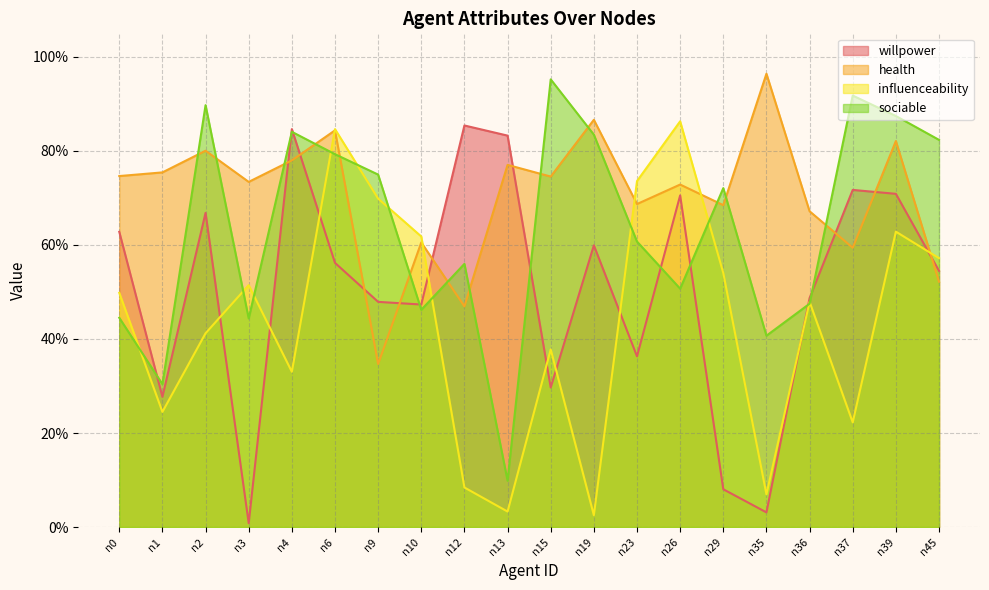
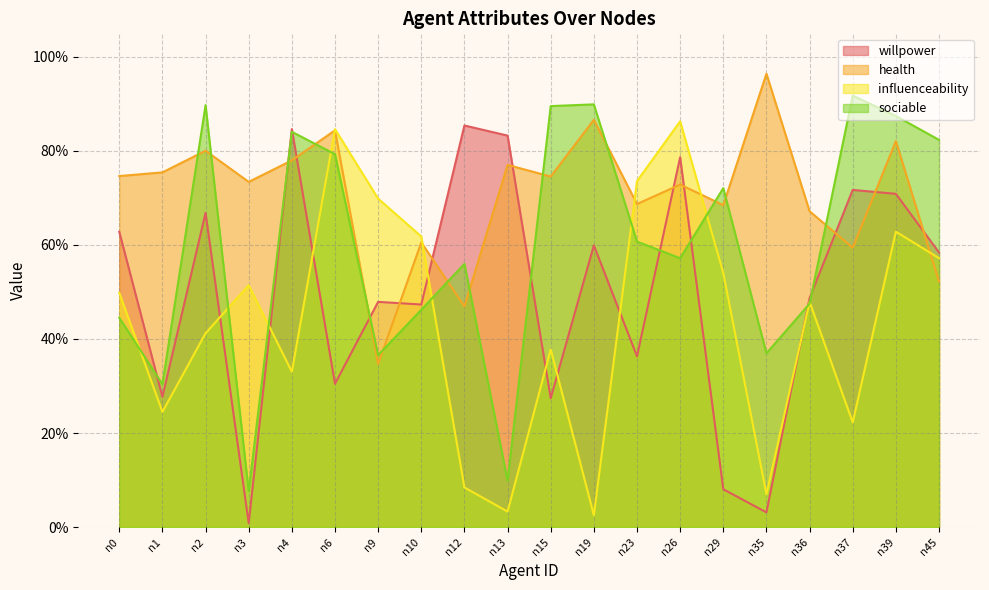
  {
    "willpower": {
      "n0": "63%",
      "n1": "28%",
      "n2": "67%",
      "n3": "1%",
      "n4": "85%",
-     "n6": "56%",
+     "n6": "30%",
      "n9": "48%",
      "n10": "47%",
      "n12": "85%",
      "n13": "83%",
-     "n15": "30%",
+     "n15": "27%",
      "n19": "60%",
      "n23": "36%",
-     "n26": "71%",
+     "n26": "79%",
      "n29": "8%",
      "n35": "3%",
      "n36": "49%",
      "n37": "72%",
      "n39": "71%",
-     "n45": "54%"
+     "n45": "58%"
    },
    "sociable": {
      "n0": "45%",
      "n1": "30%",
      "n2": "90%",
-     "n3": "44%",
+     "n3": "8%",
      "n4": "84%",
      "n6": "79%",
-     "n9": "75%",
+     "n9": "37%",
      "n10": "46%",
      "n12": "56%",
      "n13": "10%",
-     "n15": "95%",
-     "n19": "83%",
+     "n15": "90%",
+     "n19": "90%",
      "n23": "61%",
-     "n26": "51%",
+     "n26": "57%",
      "n29": "72%",
-     "n35": "41%",
+     "n35": "37%",
      "n45": "82%"
    }
  }
